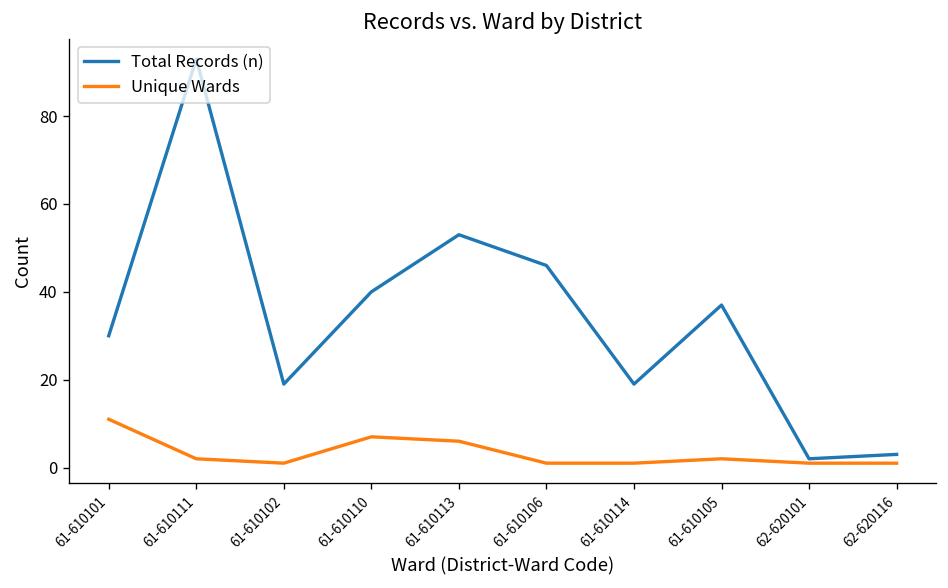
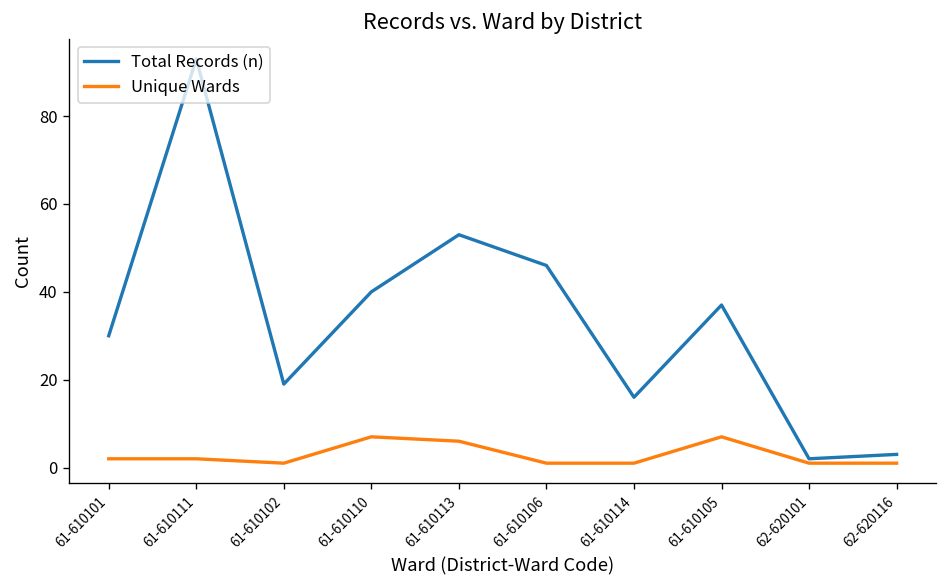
  {
    "Total Records (n)": {
      "61-610101": 30,
      "61-610102": 19,
      "61-610110": 40,
      "61-610113": 53,
      "61-610106": 46,
-     "61-610114": 19,
+     "61-610114": 16,
      "61-610105": 37,
      "62-620101": 2,
      "62-620116": 3
    },
    "Unique Wards": {
-     "61-610101": 11,
+     "61-610101": 2,
      "61-610111": 2,
      "61-610102": 1,
      "61-610110": 7,
      "61-610113": 6,
      "61-610106": 1,
      "61-610114": 1,
-     "61-610105": 2,
+     "61-610105": 7,
      "62-620101": 1,
      "62-620116": 1
    }
  }
